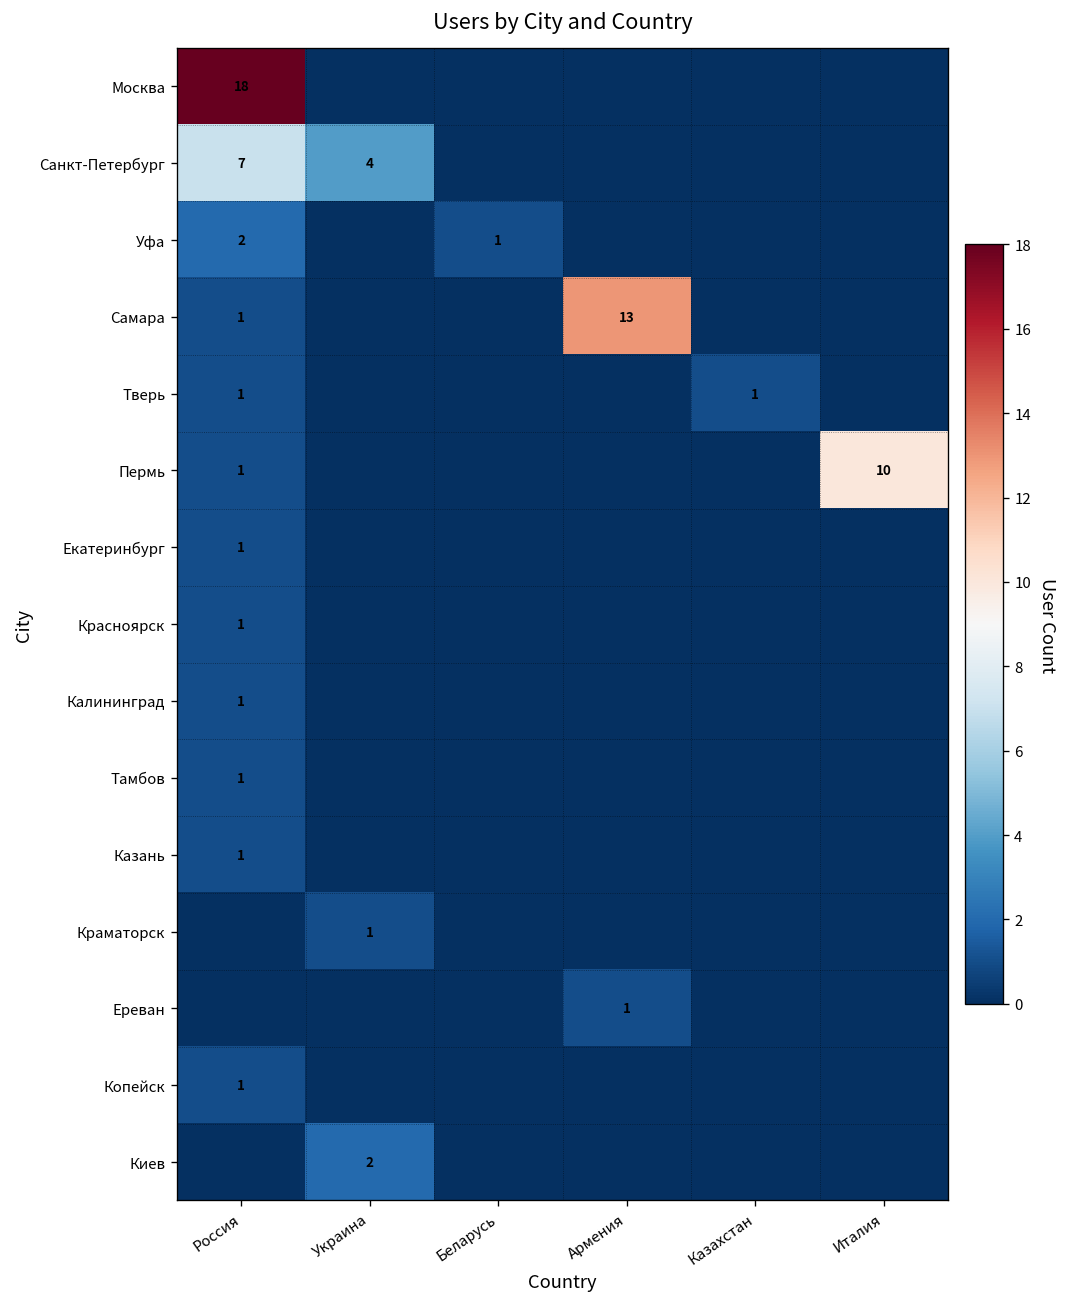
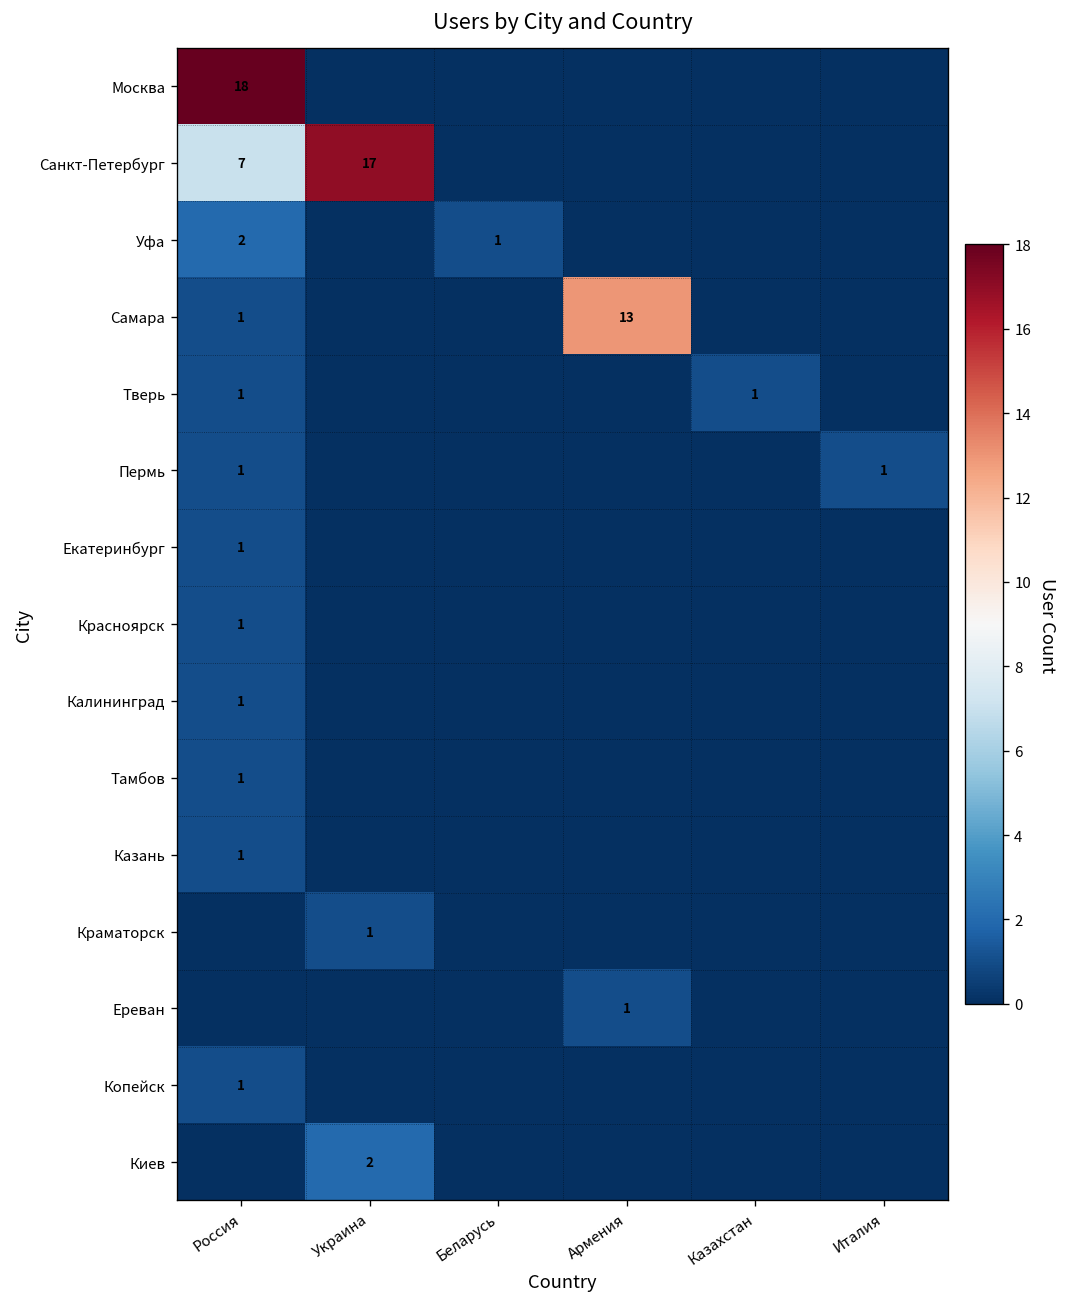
  {
    "Москва": {
      "Россия": 18
    },
    "Санкт-Петербург": {
      "Россия": 7,
-     "Украина": 4
+     "Украина": 17
    },
    "Уфа": {
      "Россия": 2,
      "Беларусь": 1
    },
    "Самара": {
      "Россия": 1,
      "Армения": 13
    },
    "Тверь": {
      "Россия": 1,
      "Казахстан": 1
    },
    "Пермь": {
      "Россия": 1,
-     "Италия": 10
+     "Италия": 1
    },
    "Екатеринбург": {
      "Россия": 1
    },
    "Красноярск": {
      "Россия": 1
    },
    "Калининград": {
      "Россия": 1
    },
    "Тамбов": {
      "Россия": 1
    },
    "Казань": {
      "Россия": 1
    },
    "Краматорск": {
      "Украина": 1
    },
    "Ереван": {
      "Армения": 1
    },
    "Копейск": {
      "Россия": 1
    },
    "Киев": {
      "Украина": 2
    }
  }
